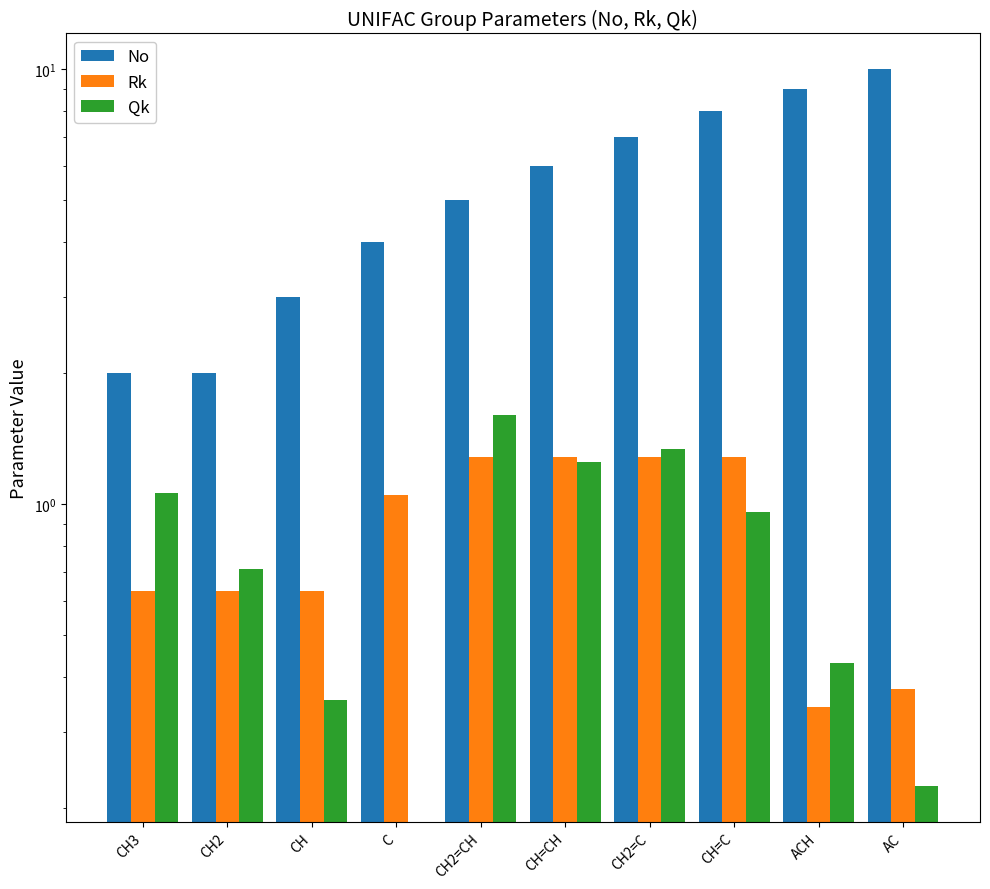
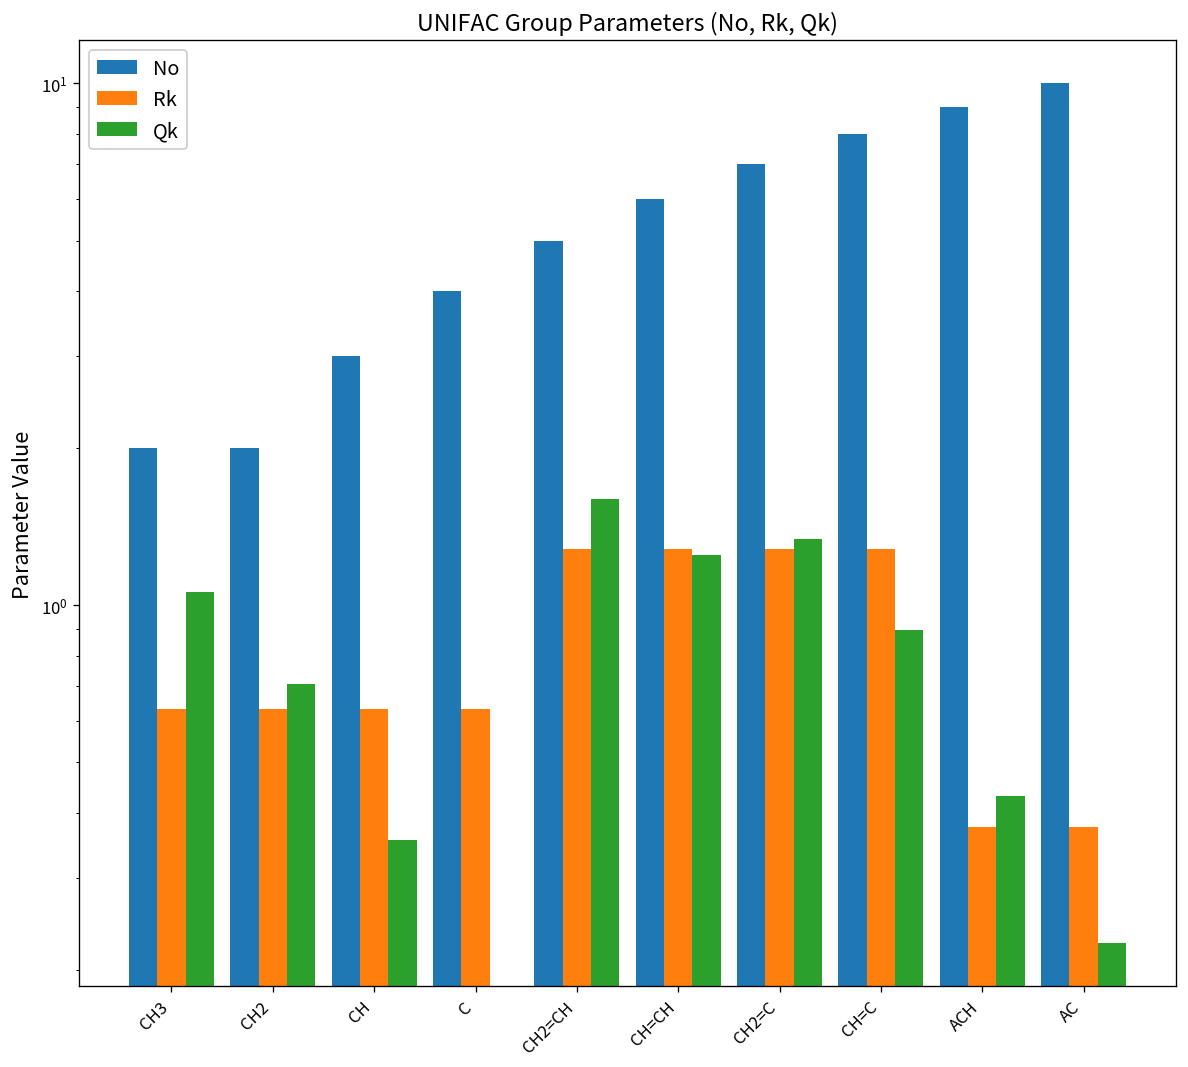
  {
    "No": {
      "CH3": 2.0,
      "CH2": 2.0,
      "CH": 3.0,
      "C": 4.0,
      "CH2=CH": 5.0,
      "CH=CH": 6.0,
      "CH2=C": 7.0,
      "CH=C": 8.0,
      "ACH": 9.0,
      "AC": 10.0
    },
    "Rk": {
      "CH3": 0.63,
      "CH2": 0.63,
      "CH": 0.63,
-     "C": 1.05,
+     "C": 0.63,
      "CH2=CH": 1.28,
      "CH=CH": 1.28,
      "CH2=C": 1.28,
      "CH=C": 1.28,
-     "ACH": 0.34,
+     "ACH": 0.38,
      "AC": 0.38
    },
    "Qk": {
      "CH3": 1.06,
      "CH2": 0.71,
      "CH": 0.36,
      "CH2=CH": 1.60,
      "CH=CH": 1.25,
      "CH2=C": 1.34,
-     "CH=C": 0.96,
+     "CH=C": 0.90,
      "ACH": 0.43,
      "AC": 0.23
    }
  }
